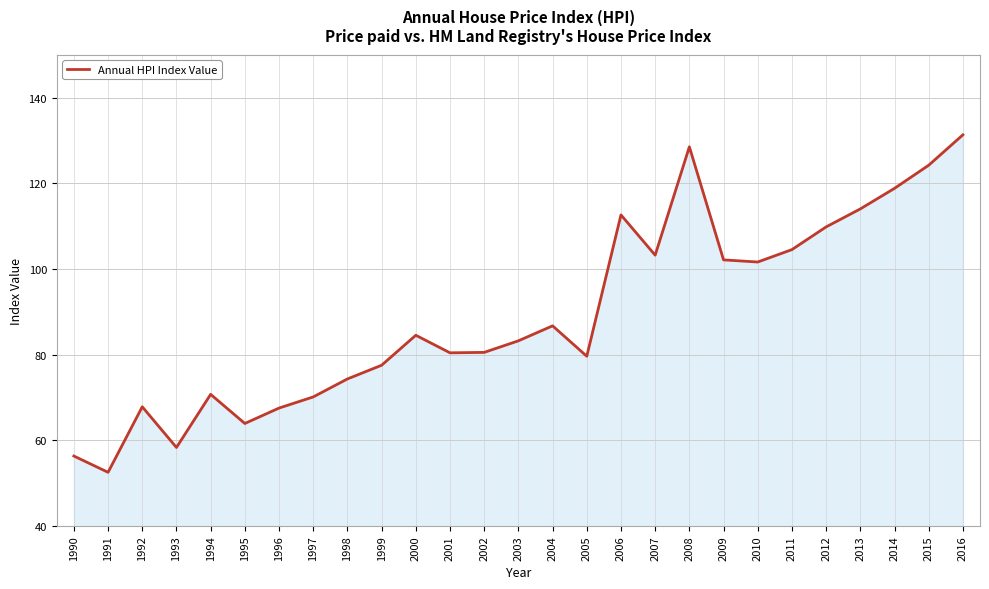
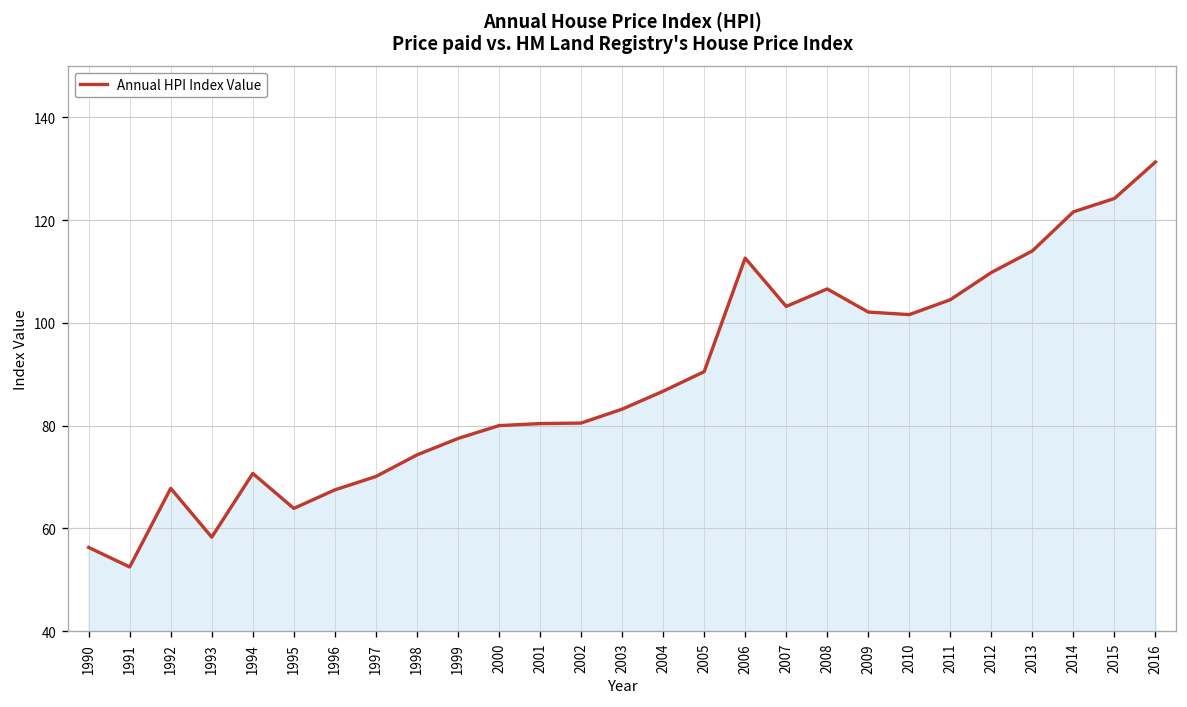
  {
    "1990": 56,
    "1991": 53,
    "1992": 68,
    "1993": 58,
    "1994": 71,
    "1995": 64,
    "1996": 68,
    "1997": 70,
    "1998": 74,
    "1999": 78,
-   "2000": 85,
+   "2000": 80,
    "2001": 80,
    "2002": 81,
    "2003": 83,
    "2004": 87,
-   "2005": 80,
+   "2005": 91,
    "2006": 113,
    "2007": 103,
-   "2008": 129,
+   "2008": 107,
    "2009": 102,
    "2010": 102,
    "2011": 105,
    "2012": 110,
    "2013": 114,
-   "2014": 119,
+   "2014": 122,
    "2015": 124,
    "2016": 131
  }
